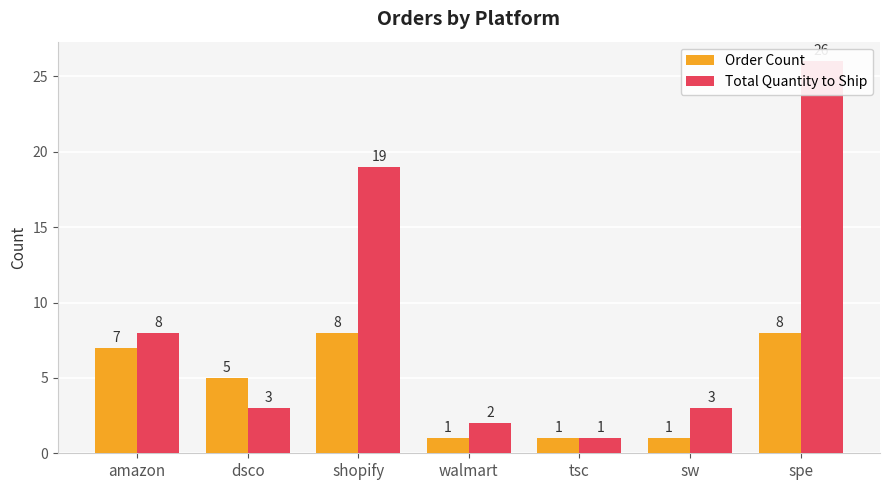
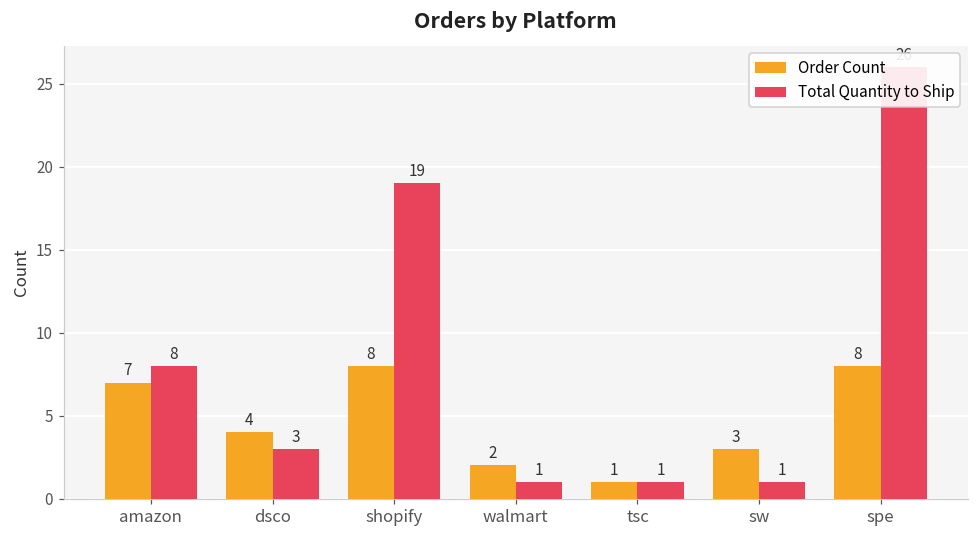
  {
    "Order Count": {
      "amazon": 7,
-     "dsco": 5,
+     "dsco": 4,
      "shopify": 8,
-     "walmart": 1,
+     "walmart": 2,
      "tsc": 1,
-     "sw": 1,
+     "sw": 3,
      "spe": 8
    },
    "Total Quantity to Ship": {
      "amazon": 8,
      "dsco": 3,
      "shopify": 19,
-     "walmart": 2,
+     "walmart": 1,
      "tsc": 1,
-     "sw": 3
+     "sw": 1
    }
  }
